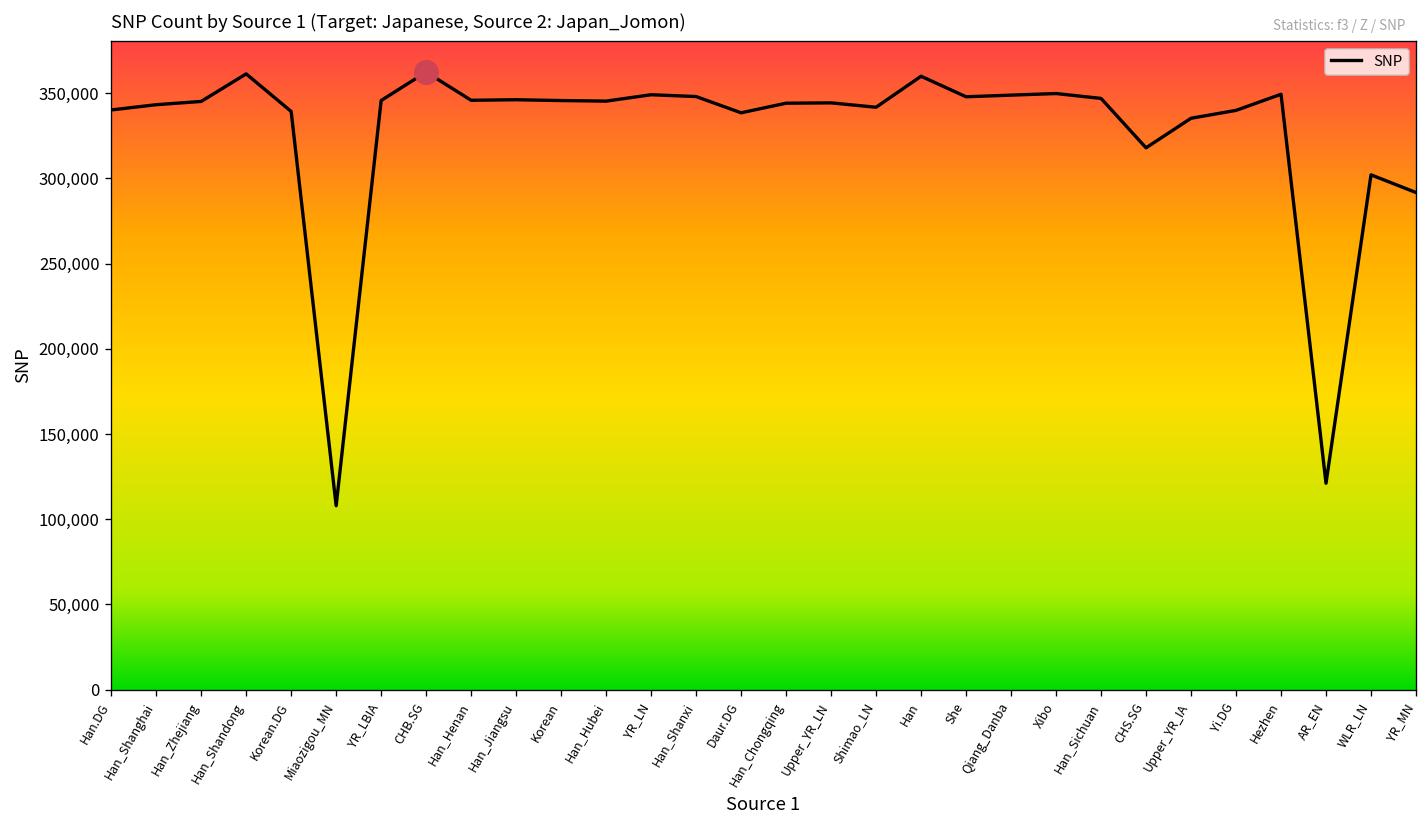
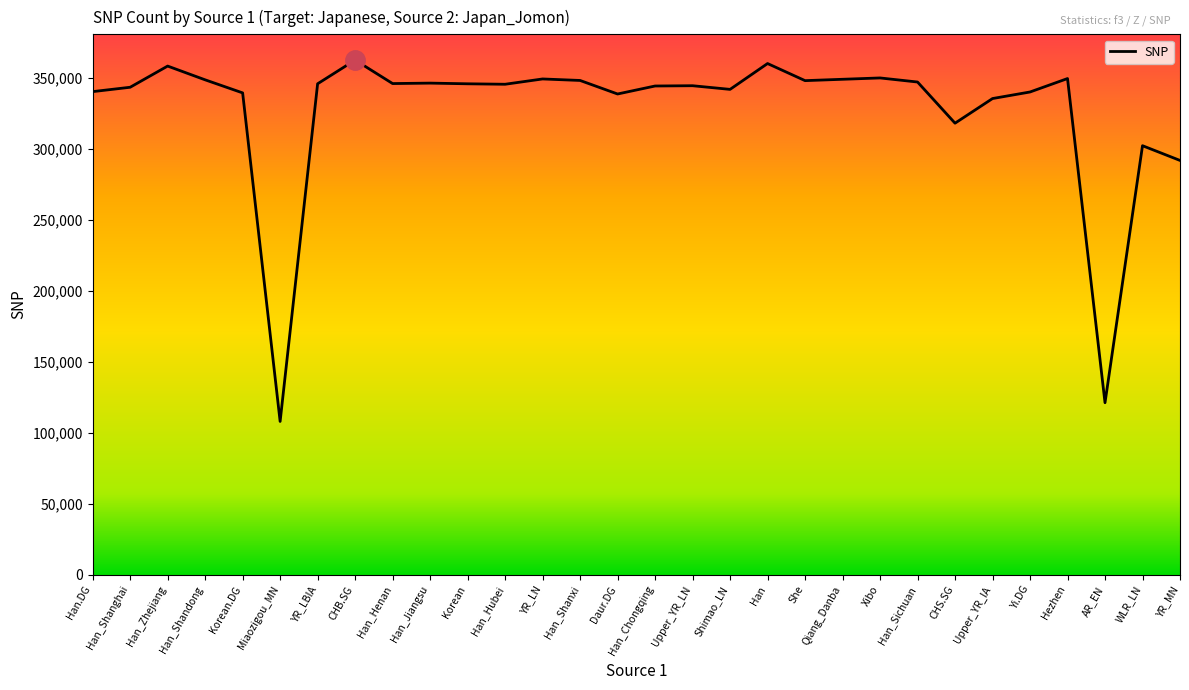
  {
    "SNP": {
      "Han.DG": "340,000",
      "Han_Shanghai": "343,000",
-     "Han_Zhejiang": "345,000",
-     "Han_Shandong": "361,000",
+     "Han_Zhejiang": "358,000",
+     "Han_Shandong": "348,000",
      "Korean.DG": "339,000",
      "Miaozigou_MN": "108,000",
      "YR_LBIA": "346,000",
      "Han_Henan": "346,000",
      "Han_Jiangsu": "346,000",
      "Korean": "346,000",
      "Han_Hubei": "345,000",
      "YR_LN": "349,000",
      "Han_Shanxi": "348,000",
      "Daur.DG": "339,000",
      "Han_Chongqing": "344,000",
      "Upper_YR_LN": "344,000",
      "Shimao_LN": "342,000",
      "Han": "360,000",
      "She": "348,000",
      "Qiang_Danba": "349,000",
      "Xibo": "350,000",
      "Han_Sichuan": "347,000",
      "CHS.SG": "318,000",
      "Upper_YR_IA": "335,000",
      "Yi.DG": "340,000",
      "Hezhen": "349,000",
      "AR_EN": "121,000",
      "WLR_LN": "302,000",
      "YR_MN": "292,000"
    }
  }
